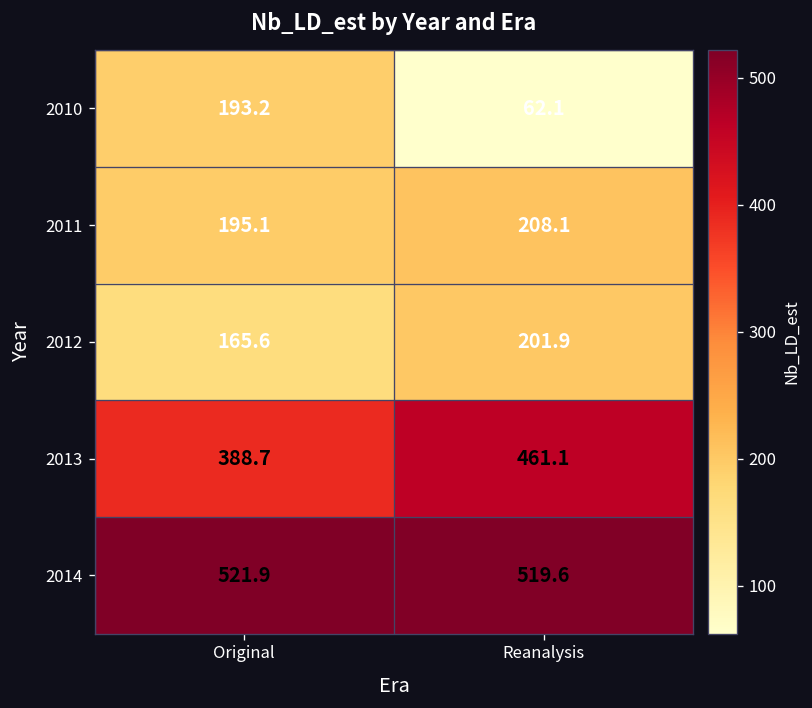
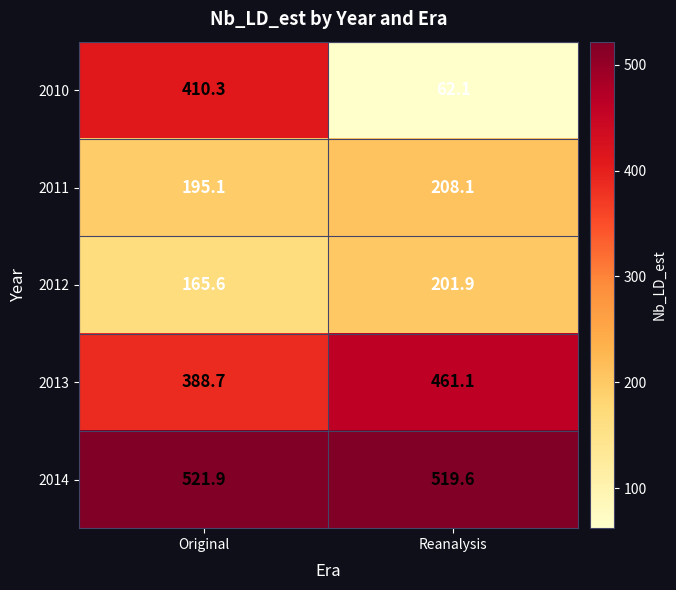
  {
    "2010": {
-     "Original": 193.2,
+     "Original": 410.3,
      "Reanalysis": 62.1
    },
    "2011": {
      "Original": 195.1,
      "Reanalysis": 208.1
    },
    "2012": {
      "Original": 165.6,
      "Reanalysis": 201.9
    },
    "2013": {
      "Original": 388.7,
      "Reanalysis": 461.1
    },
    "2014": {
      "Original": 521.9,
      "Reanalysis": 519.6
    }
  }
